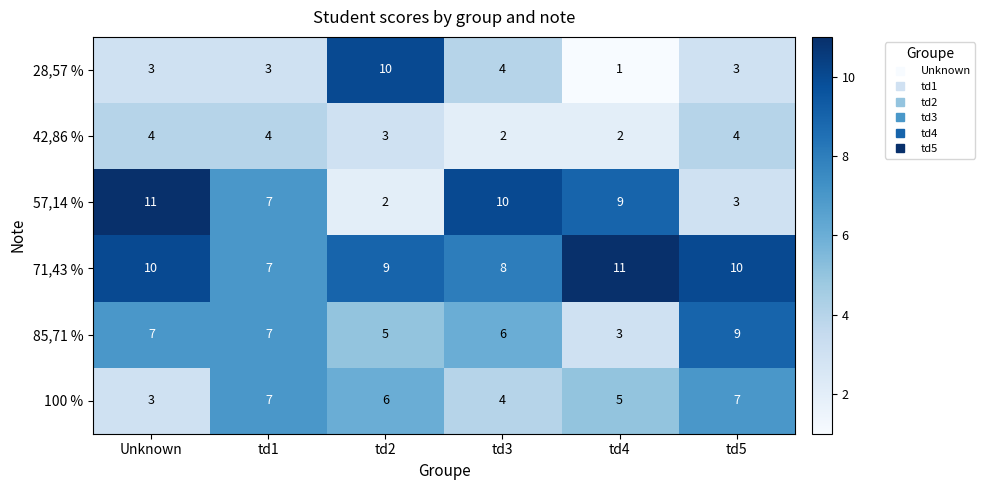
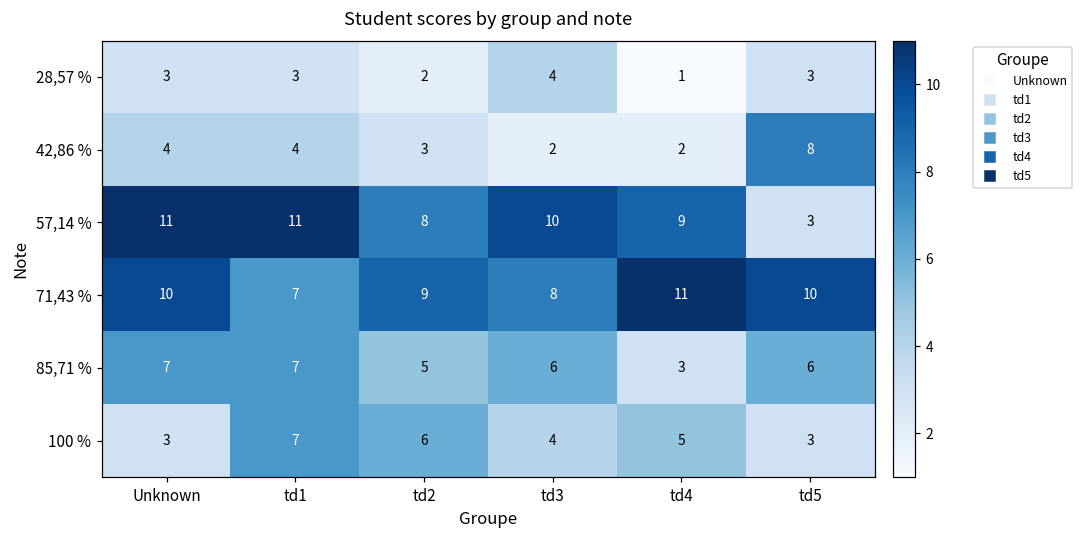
  {
    "28,57 %": {
      "Unknown": 3,
      "td1": 3,
-     "td2": 10,
+     "td2": 2,
      "td3": 4,
      "td4": 1,
      "td5": 3
    },
    "42,86 %": {
      "Unknown": 4,
      "td1": 4,
      "td2": 3,
      "td3": 2,
      "td4": 2,
-     "td5": 4
+     "td5": 8
    },
    "57,14 %": {
      "Unknown": 11,
-     "td1": 7,
-     "td2": 2,
+     "td1": 11,
+     "td2": 8,
      "td3": 10,
      "td4": 9,
      "td5": 3
    },
    "71,43 %": {
      "Unknown": 10,
      "td1": 7,
      "td2": 9,
      "td3": 8,
      "td4": 11,
      "td5": 10
    },
    "85,71 %": {
      "Unknown": 7,
      "td1": 7,
      "td2": 5,
      "td3": 6,
      "td4": 3,
-     "td5": 9
+     "td5": 6
    },
    "100 %": {
      "Unknown": 3,
      "td1": 7,
      "td2": 6,
      "td3": 4,
      "td4": 5,
-     "td5": 7
+     "td5": 3
    }
  }
